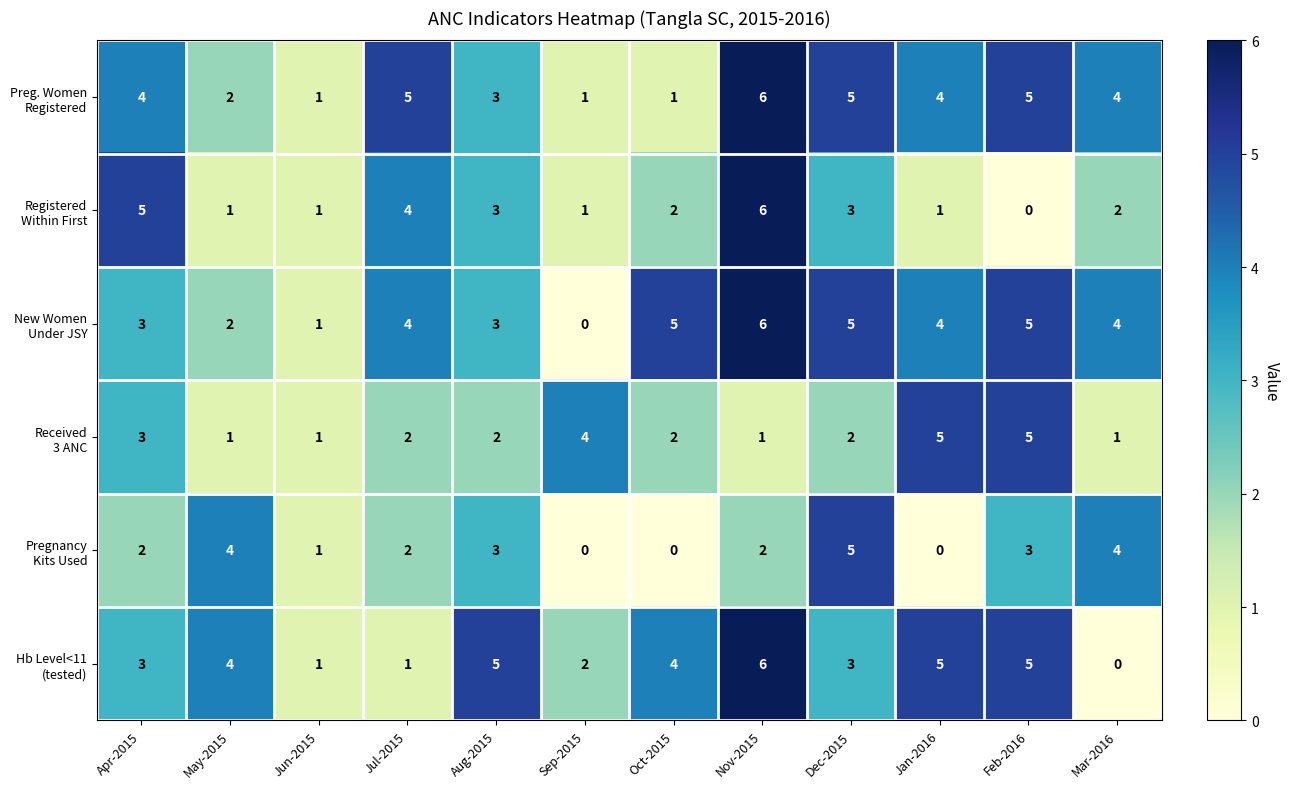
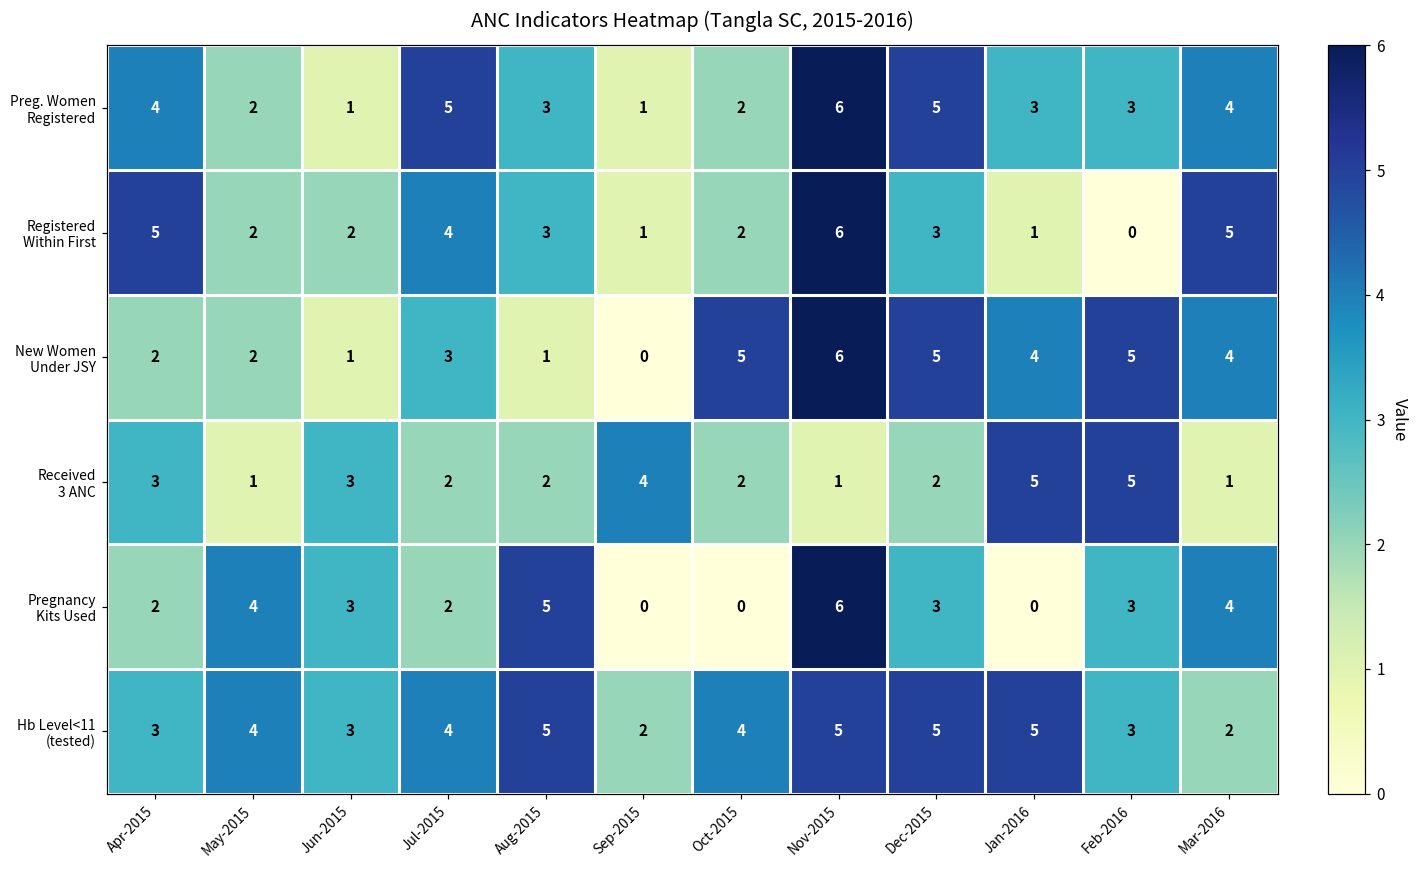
  {
    "Preg. Women Registered": {
      "Apr-2015": 4,
      "May-2015": 2,
      "Jun-2015": 1,
      "Jul-2015": 5,
      "Aug-2015": 3,
      "Sep-2015": 1,
-     "Oct-2015": 1,
+     "Oct-2015": 2,
      "Nov-2015": 6,
      "Dec-2015": 5,
-     "Jan-2016": 4,
-     "Feb-2016": 5,
+     "Jan-2016": 3,
+     "Feb-2016": 3,
      "Mar-2016": 4
    },
    "Registered Within First": {
      "Apr-2015": 5,
-     "May-2015": 1,
-     "Jun-2015": 1,
+     "May-2015": 2,
+     "Jun-2015": 2,
      "Jul-2015": 4,
      "Aug-2015": 3,
      "Sep-2015": 1,
      "Oct-2015": 2,
      "Nov-2015": 6,
      "Dec-2015": 3,
      "Jan-2016": 1,
      "Feb-2016": 0,
-     "Mar-2016": 2
+     "Mar-2016": 5
    },
    "New Women Under JSY": {
-     "Apr-2015": 3,
+     "Apr-2015": 2,
      "May-2015": 2,
      "Jun-2015": 1,
-     "Jul-2015": 4,
-     "Aug-2015": 3,
+     "Jul-2015": 3,
+     "Aug-2015": 1,
      "Sep-2015": 0,
      "Oct-2015": 5,
      "Nov-2015": 6,
      "Dec-2015": 5,
      "Jan-2016": 4,
      "Feb-2016": 5,
      "Mar-2016": 4
    },
    "Received 3 ANC": {
      "Apr-2015": 3,
      "May-2015": 1,
-     "Jun-2015": 1,
+     "Jun-2015": 3,
      "Jul-2015": 2,
      "Aug-2015": 2,
      "Sep-2015": 4,
      "Oct-2015": 2,
      "Nov-2015": 1,
      "Dec-2015": 2,
      "Jan-2016": 5,
      "Feb-2016": 5,
      "Mar-2016": 1
    },
    "Pregnancy Kits Used": {
      "Apr-2015": 2,
      "May-2015": 4,
-     "Jun-2015": 1,
+     "Jun-2015": 3,
      "Jul-2015": 2,
-     "Aug-2015": 3,
+     "Aug-2015": 5,
      "Sep-2015": 0,
      "Oct-2015": 0,
-     "Nov-2015": 2,
-     "Dec-2015": 5,
+     "Nov-2015": 6,
+     "Dec-2015": 3,
      "Jan-2016": 0,
      "Feb-2016": 3,
      "Mar-2016": 4
    },
    "Hb Level<11 (tested)": {
      "Apr-2015": 3,
      "May-2015": 4,
-     "Jun-2015": 1,
-     "Jul-2015": 1,
+     "Jun-2015": 3,
+     "Jul-2015": 4,
      "Aug-2015": 5,
      "Sep-2015": 2,
      "Oct-2015": 4,
-     "Nov-2015": 6,
-     "Dec-2015": 3,
+     "Nov-2015": 5,
+     "Dec-2015": 5,
      "Jan-2016": 5,
-     "Feb-2016": 5,
-     "Mar-2016": 0
+     "Feb-2016": 3,
+     "Mar-2016": 2
    }
  }
